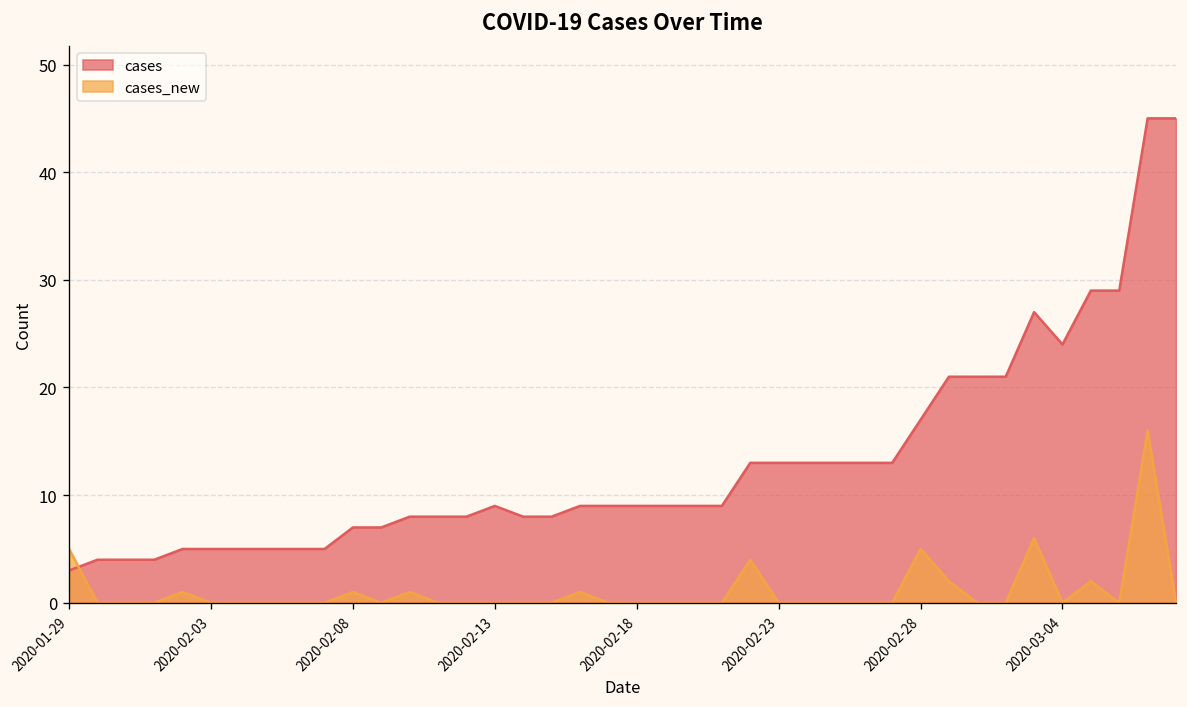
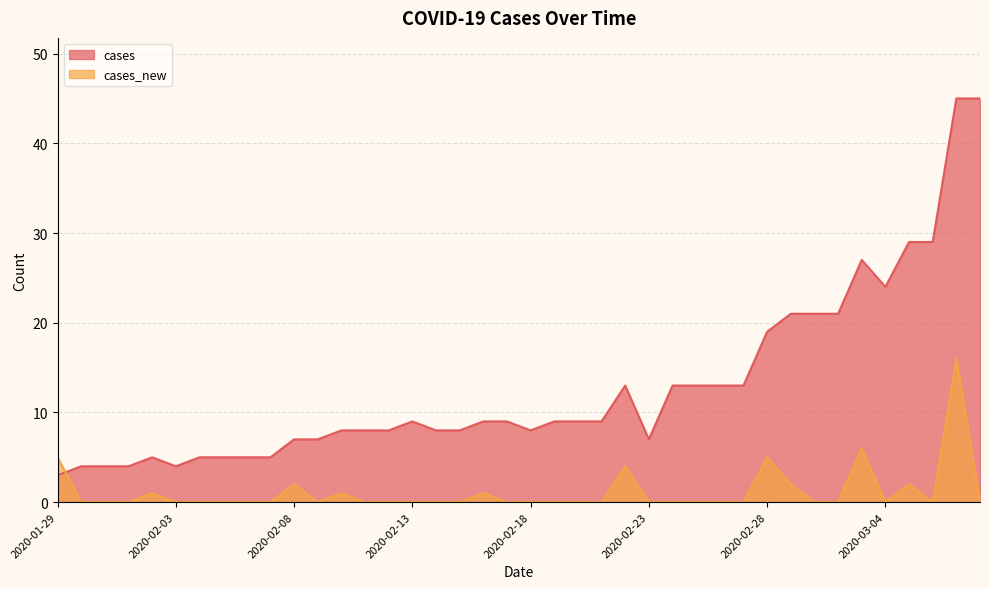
  {
    "cases": {
      "2020-01-29": 3,
-     "2020-02-03": 5,
+     "2020-02-03": 4,
      "2020-02-08": 7,
      "2020-02-13": 9,
-     "2020-02-18": 9,
-     "2020-02-23": 13,
-     "2020-02-28": 17,
+     "2020-02-18": 8,
+     "2020-02-23": 7,
+     "2020-02-28": 19,
      "2020-03-04": 24
    },
    "cases_new": {
      "2020-01-29": 5,
      "2020-02-03": 0,
-     "2020-02-08": 1,
+     "2020-02-08": 2,
      "2020-02-13": 0,
      "2020-02-18": 0,
      "2020-02-23": 0,
      "2020-02-28": 5,
      "2020-03-04": 0
    }
  }
